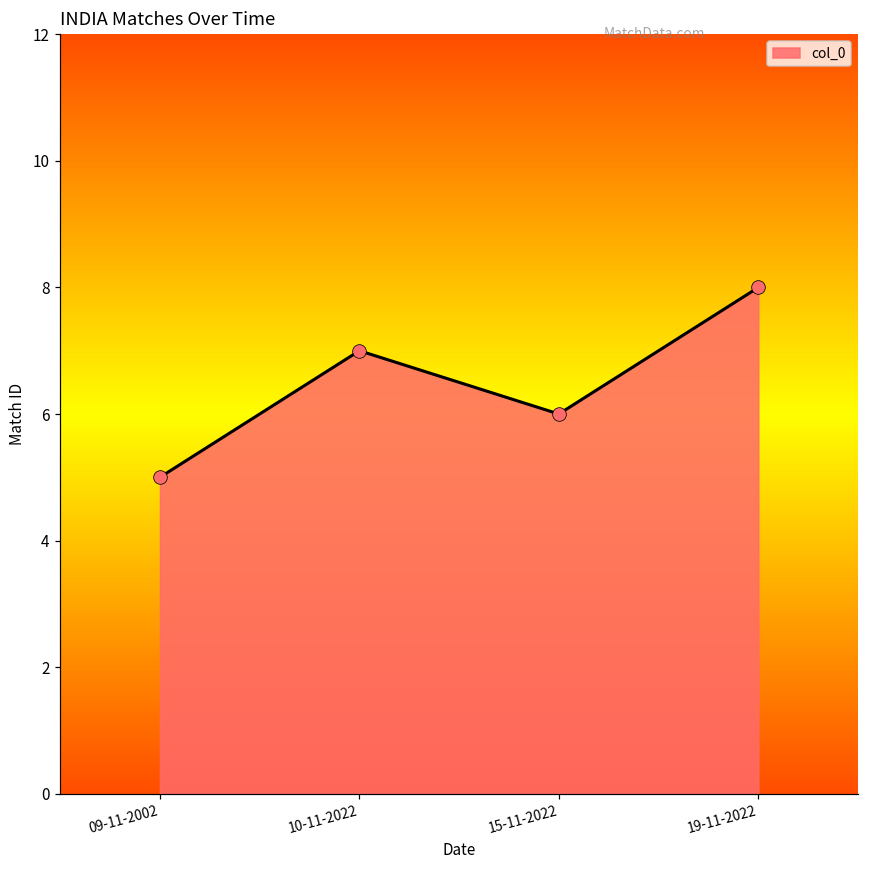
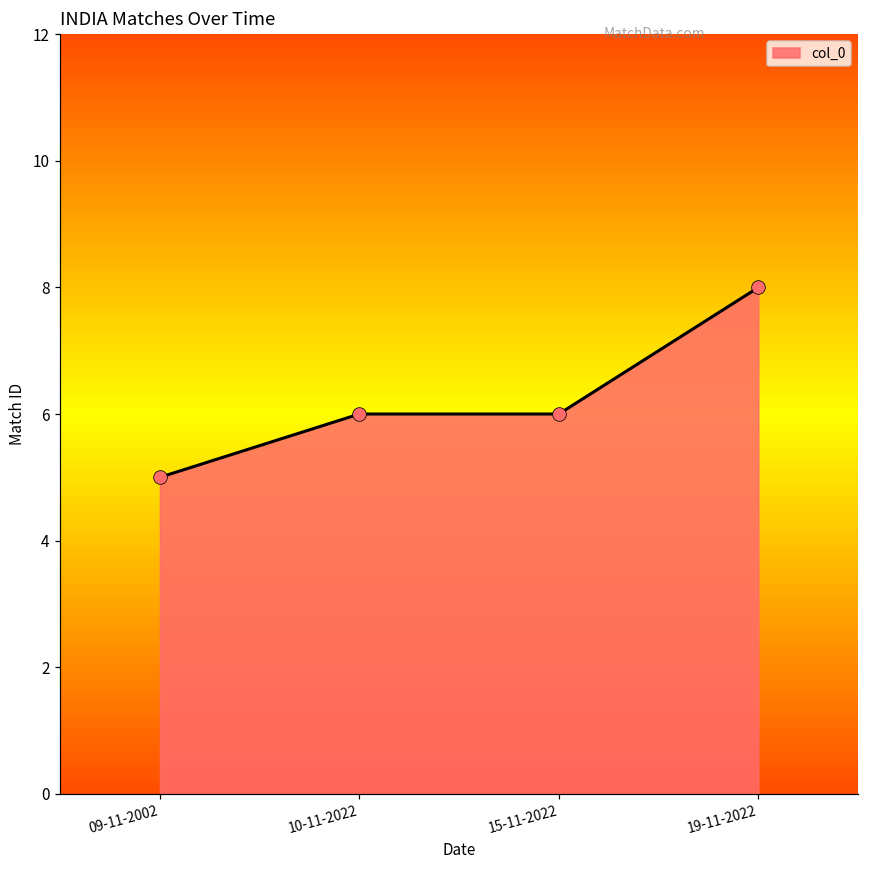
  {
    "09-11-2002": 5,
-   "10-11-2022": 7,
+   "10-11-2022": 6,
    "15-11-2022": 6,
    "19-11-2022": 8
  }
